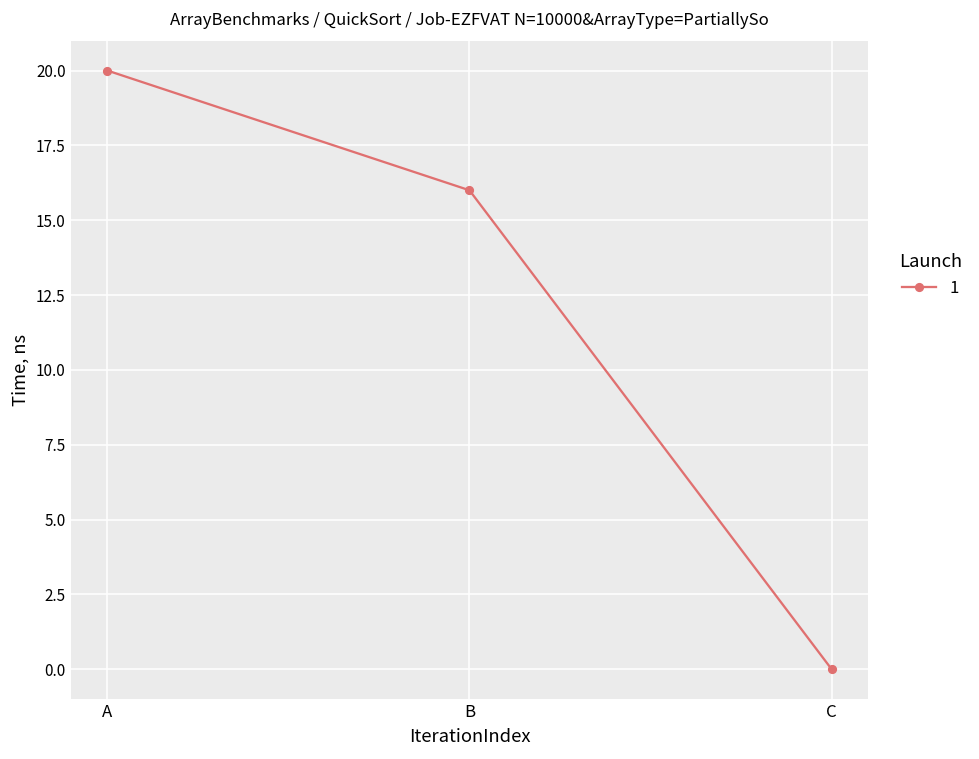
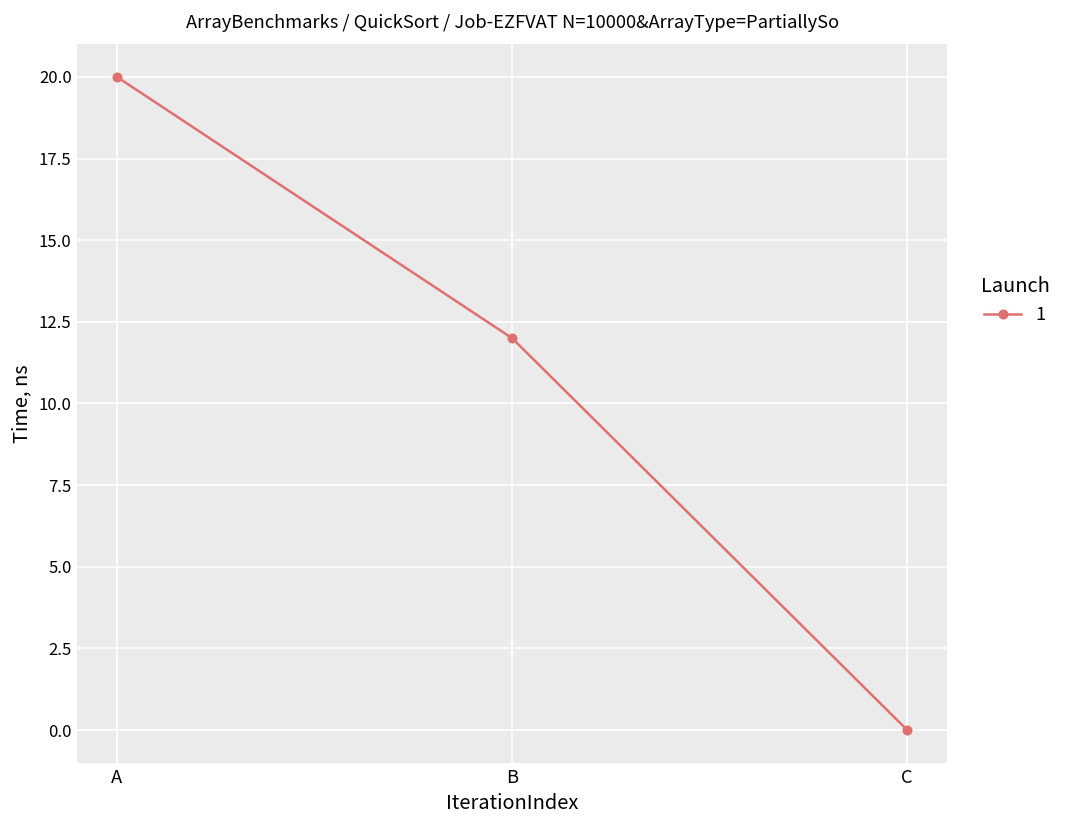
  {
    "A": 20,
-   "B": 16,
+   "B": 12,
    "C": 0
  }
